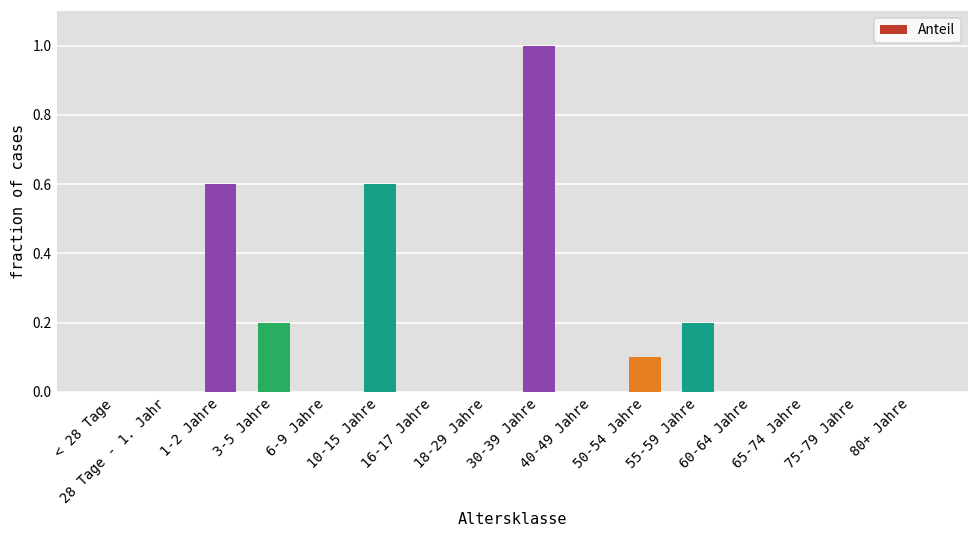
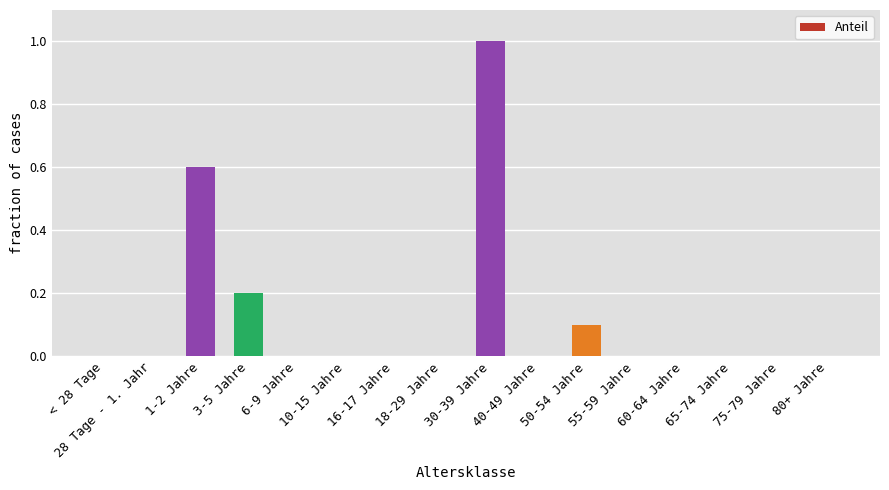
  {
    "< 28 Tage": 0.0,
    "28 Tage - 1. Jahr": 0.0,
    "1-2 Jahre": 0.6,
    "3-5 Jahre": 0.2,
    "6-9 Jahre": 0.0,
-   "10-15 Jahre": 0.6,
+   "10-15 Jahre": 0.0,
    "16-17 Jahre": 0.0,
    "18-29 Jahre": 0.0,
    "30-39 Jahre": 1.0,
    "40-49 Jahre": 0.0,
    "50-54 Jahre": 0.1,
-   "55-59 Jahre": 0.2,
+   "55-59 Jahre": 0.0,
    "60-64 Jahre": 0.0,
    "65-74 Jahre": 0.0,
    "75-79 Jahre": 0.0,
    "80+ Jahre": 0.0
  }
